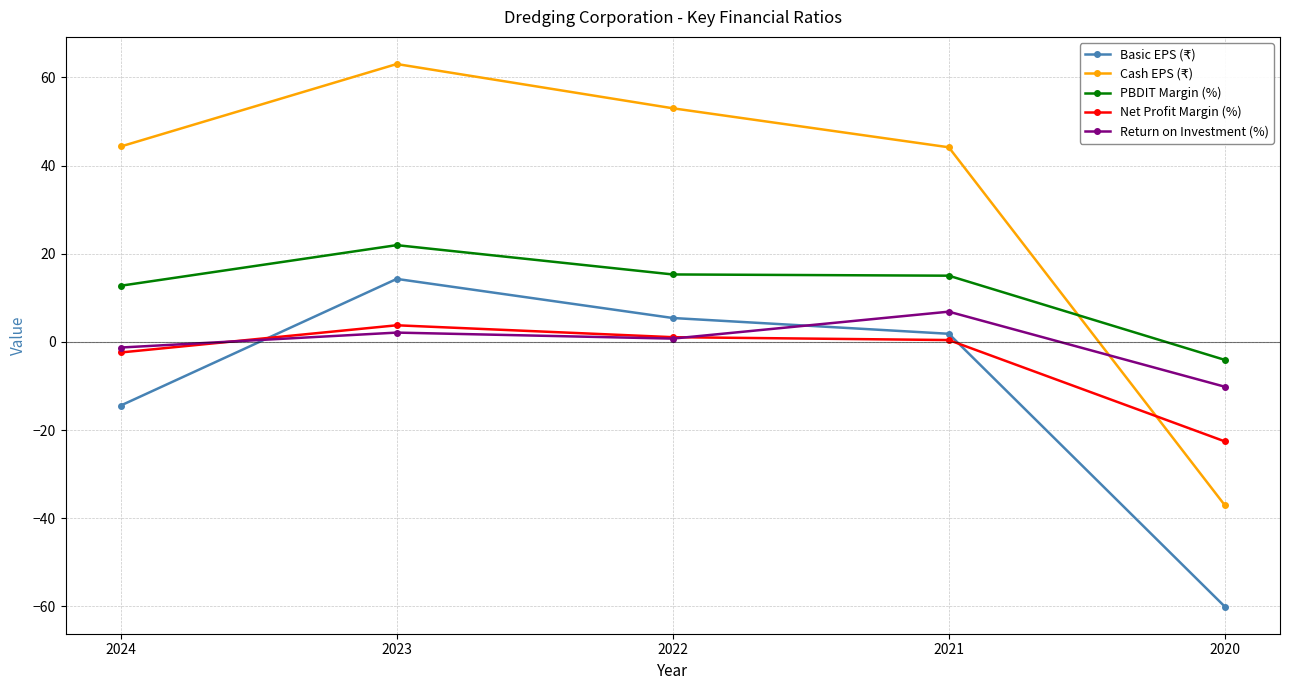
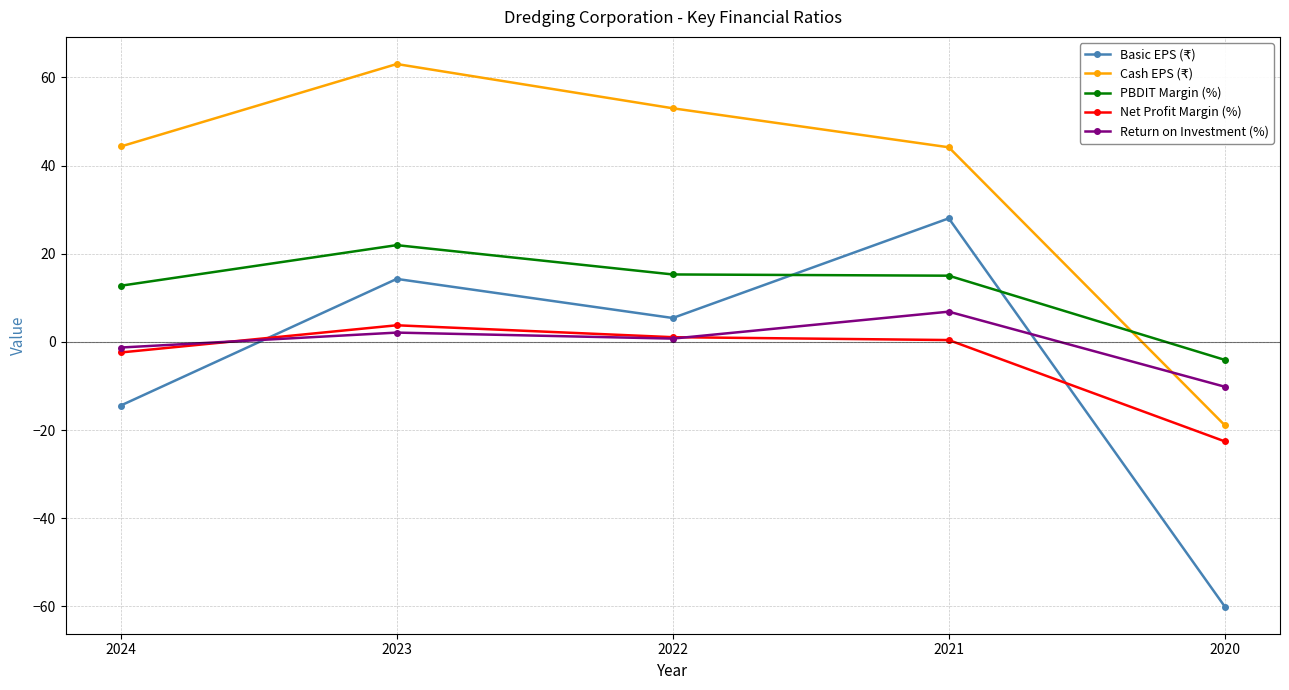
  {
    "Basic EPS (₹)": {
      "2024": -14,
      "2023": 14,
      "2022": 5,
-     "2021": 2,
+     "2021": 28,
      "2020": -60
    },
    "Cash EPS (₹)": {
      "2024": 44,
      "2023": 63,
      "2022": 53,
      "2021": 44,
-     "2020": -37
+     "2020": -19
    },
    "PBDIT Margin (%)": {
      "2024": 13,
      "2023": 22,
      "2022": 15,
      "2021": 15,
      "2020": -4
    },
    "Net Profit Margin (%)": {
      "2024": -2,
      "2023": 4,
      "2021": 0,
      "2020": -23
    },
    "Return on Investment (%)": {
      "2024": -1,
      "2023": 2,
      "2021": 7,
      "2020": -10
    }
  }
